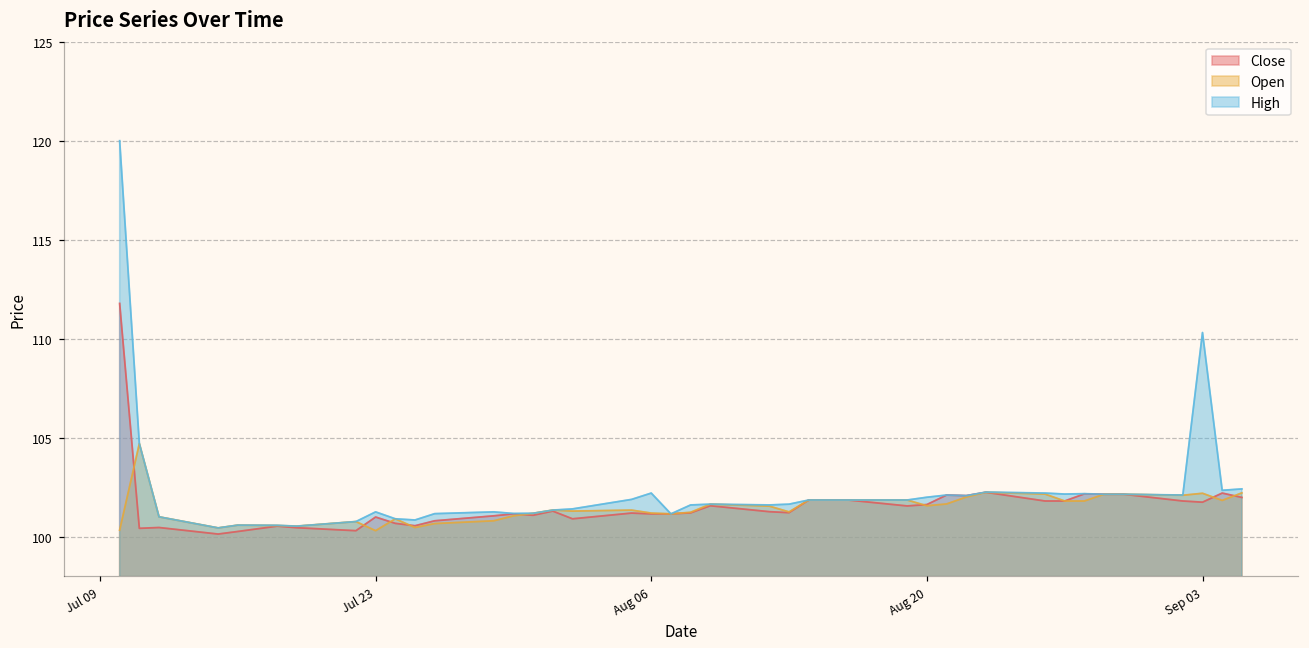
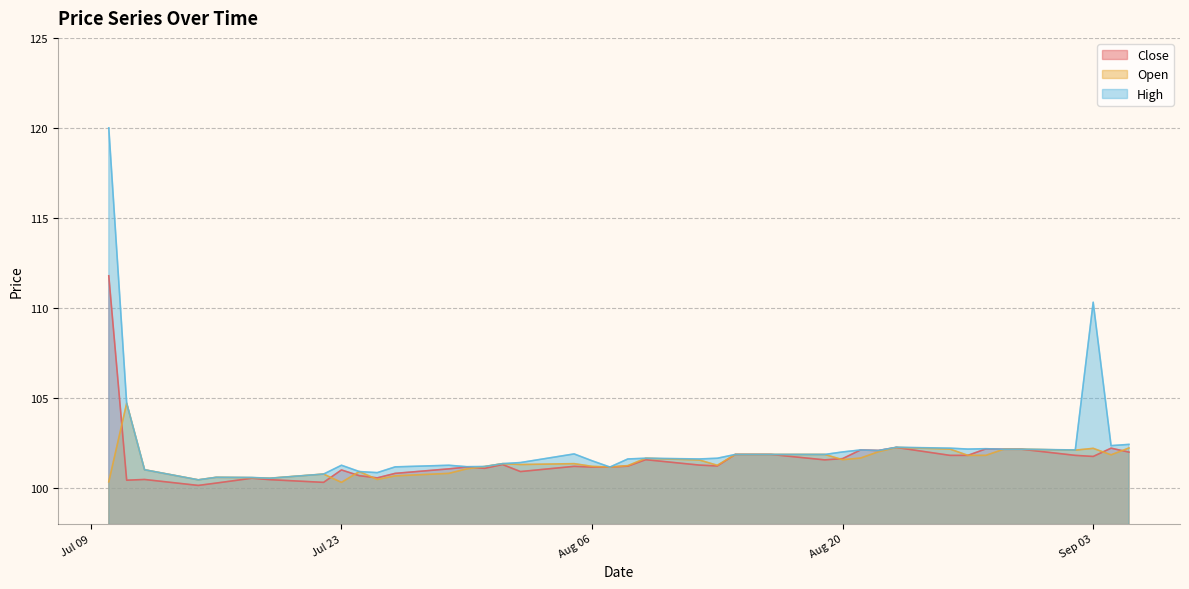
  {
    "High": {
      "Jul 23": 101.3,
-     "Aug 06": 102.2,
+     "Aug 06": 101.5,
      "Aug 20": 102.0,
      "Sep 03": 110.3
    }
  }
